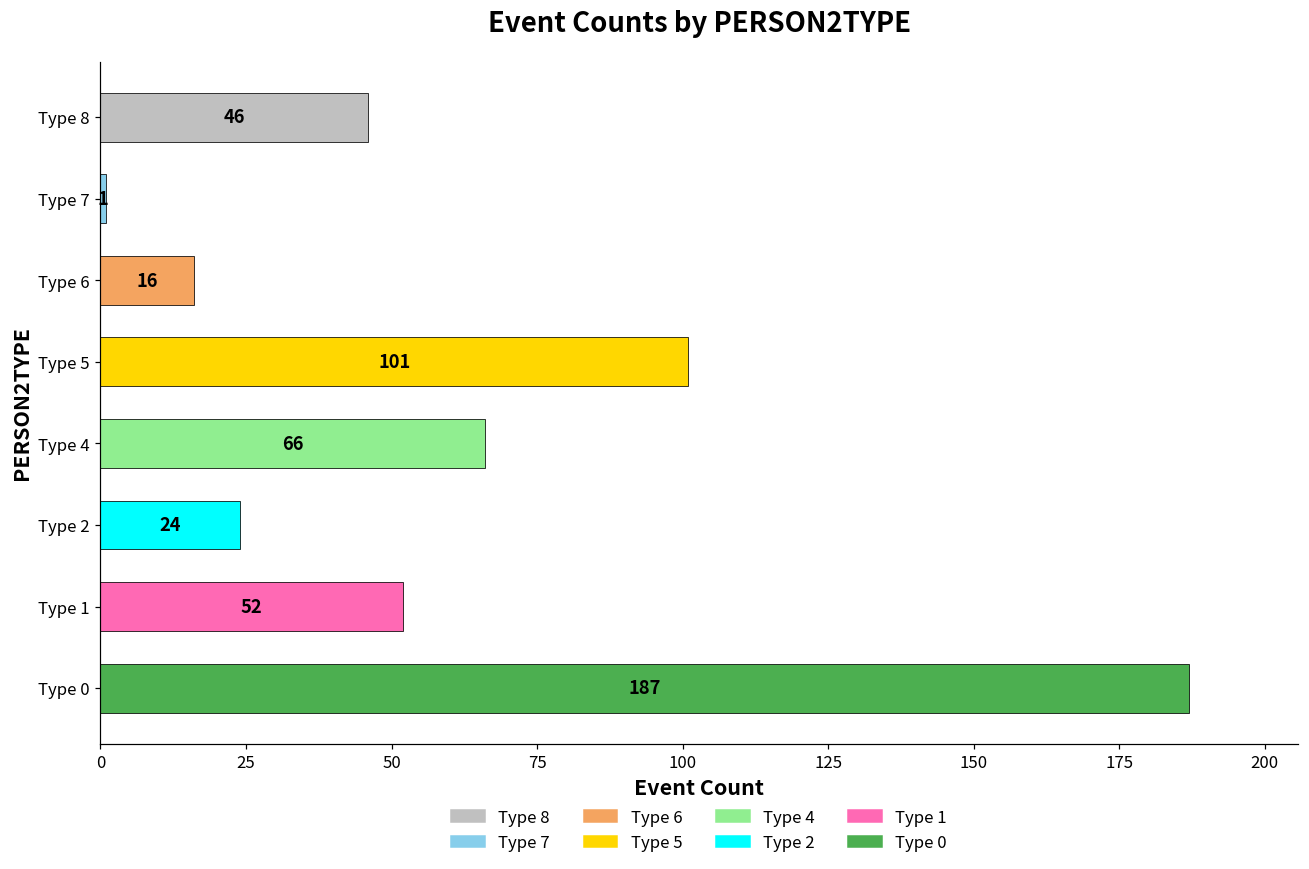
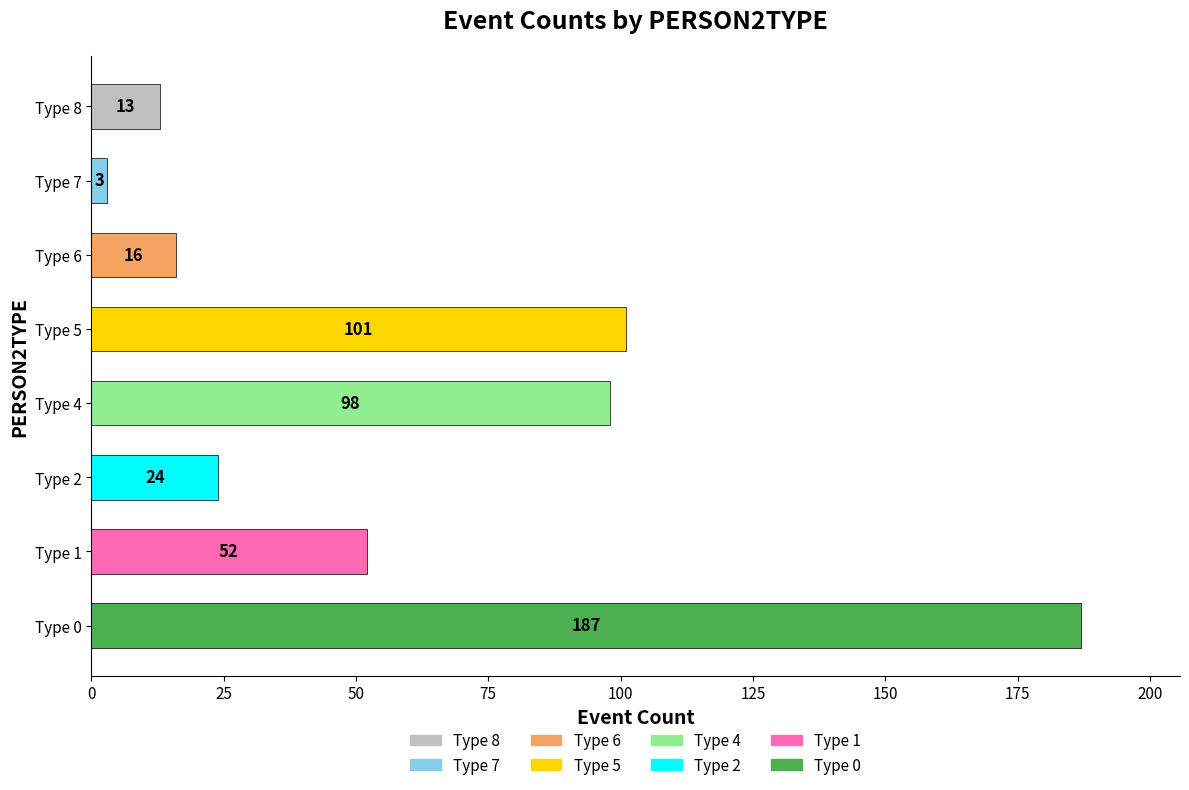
  {
-   "Type 8": 46,
-   "Type 7": 1,
+   "Type 8": 13,
+   "Type 7": 3,
    "Type 6": 16,
    "Type 5": 101,
-   "Type 4": 66,
+   "Type 4": 98,
    "Type 2": 24,
    "Type 1": 52,
    "Type 0": 187
  }
